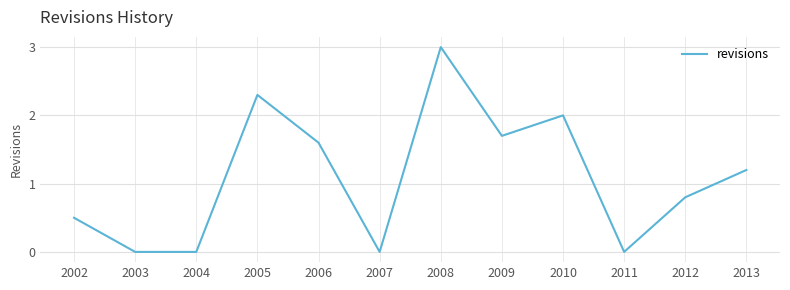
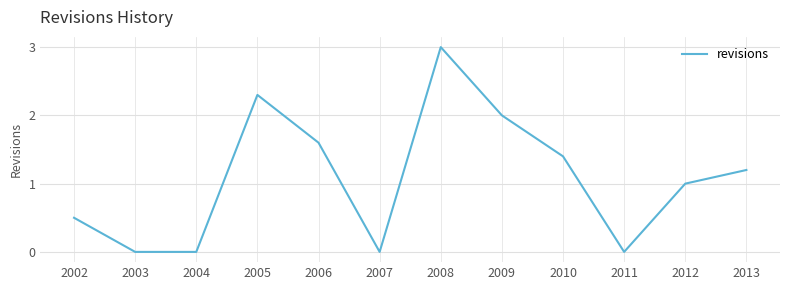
  {
    "2002": 0.5,
    "2003": 0.0,
    "2004": 0.0,
    "2005": 2.3,
    "2006": 1.6,
    "2007": 0.0,
    "2008": 3.0,
-   "2009": 1.7,
-   "2010": 2.0,
+   "2009": 2.0,
+   "2010": 1.4,
    "2011": 0.0,
-   "2012": 0.8,
+   "2012": 1.0,
    "2013": 1.2
  }
